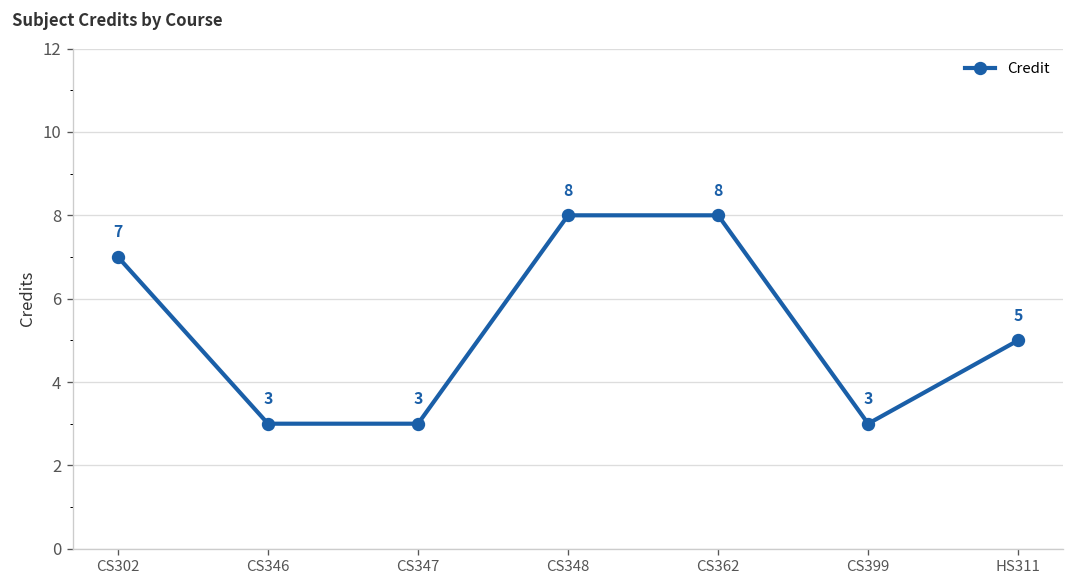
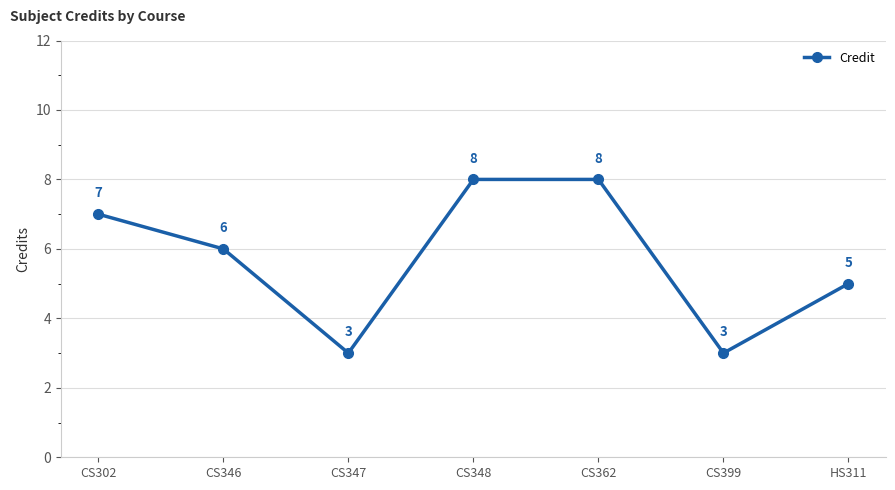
  {
    "CS302": 7,
-   "CS346": 3,
+   "CS346": 6,
    "CS347": 3,
    "CS348": 8,
    "CS362": 8,
    "CS399": 3,
    "HS311": 5
  }
